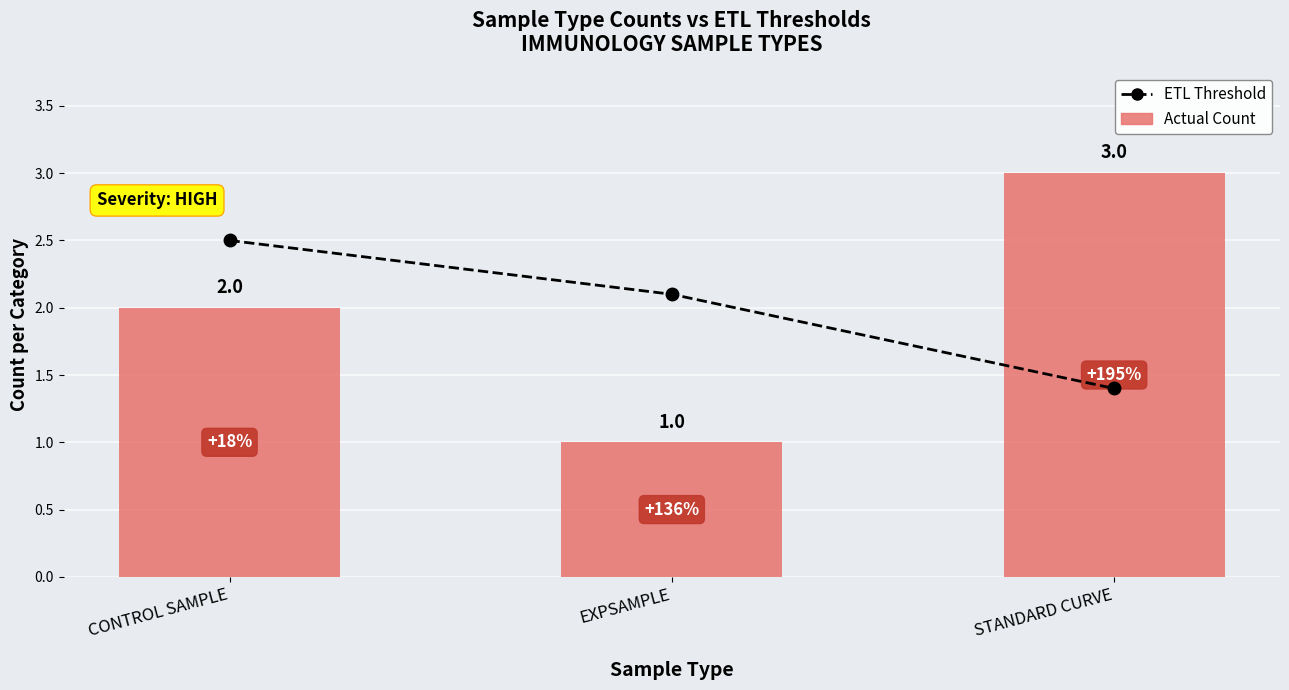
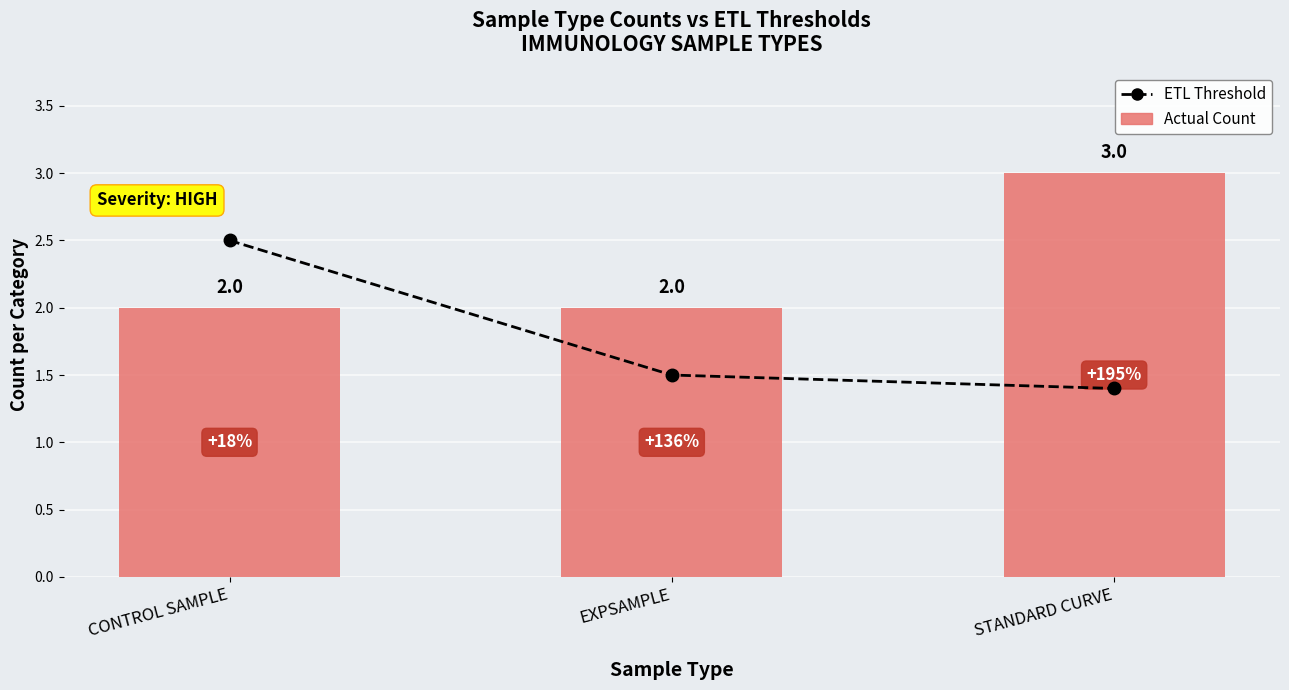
  {
    "ETL Threshold": {
      "CONTROL SAMPLE": 2.5,
-     "EXPSAMPLE": 2.1
+     "EXPSAMPLE": 1.5
    },
    "Actual Count": {
      "CONTROL SAMPLE": 2.0,
-     "EXPSAMPLE": 1.0,
+     "EXPSAMPLE": 2.0,
      "STANDARD CURVE": 3.0
    }
  }
